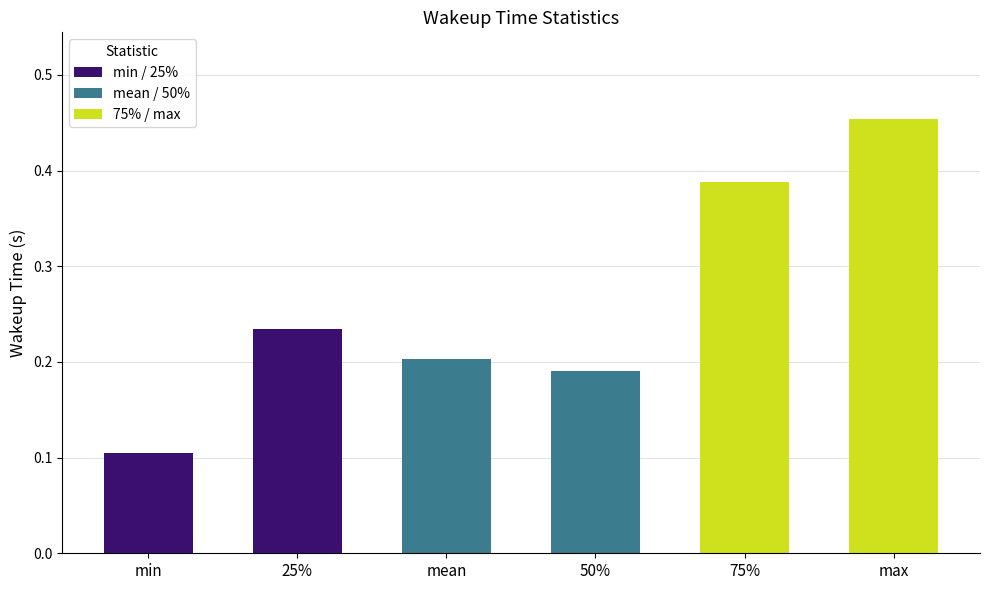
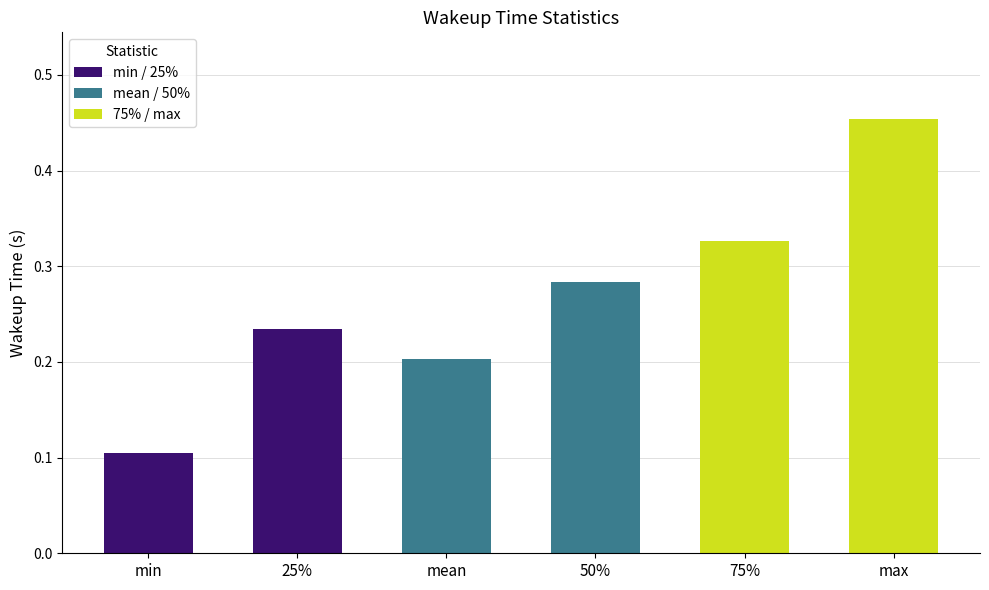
  {
    "min": 0.10,
    "25%": 0.23,
    "mean": 0.20,
-   "50%": 0.19,
-   "75%": 0.39,
+   "50%": 0.28,
+   "75%": 0.33,
    "max": 0.45
  }
